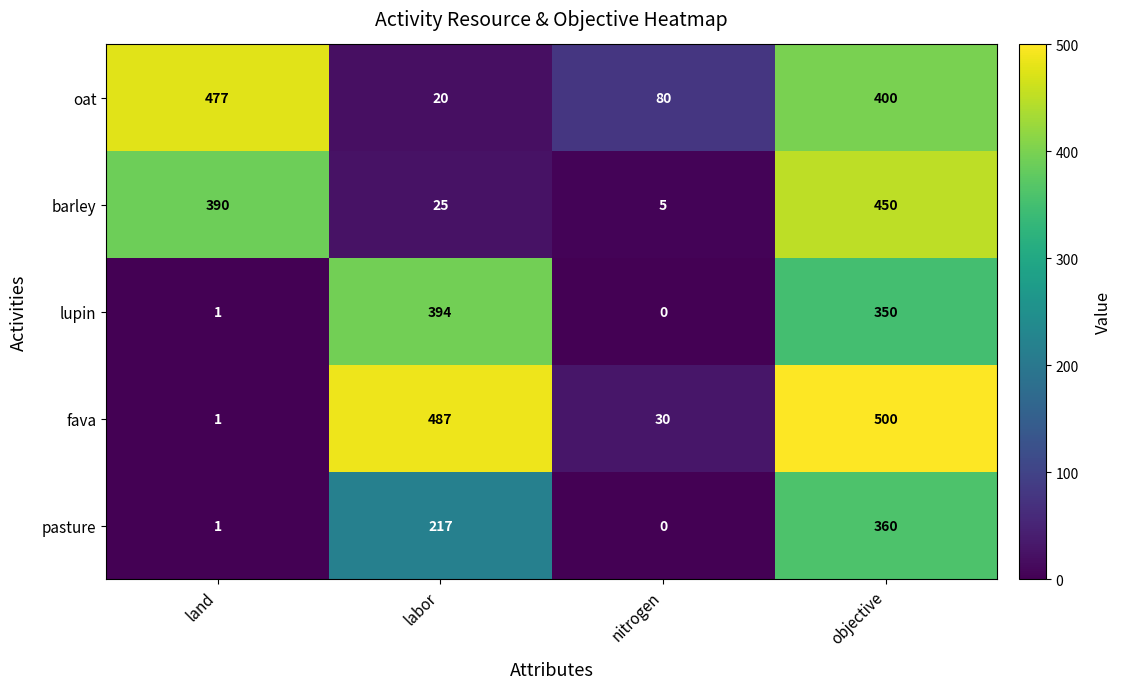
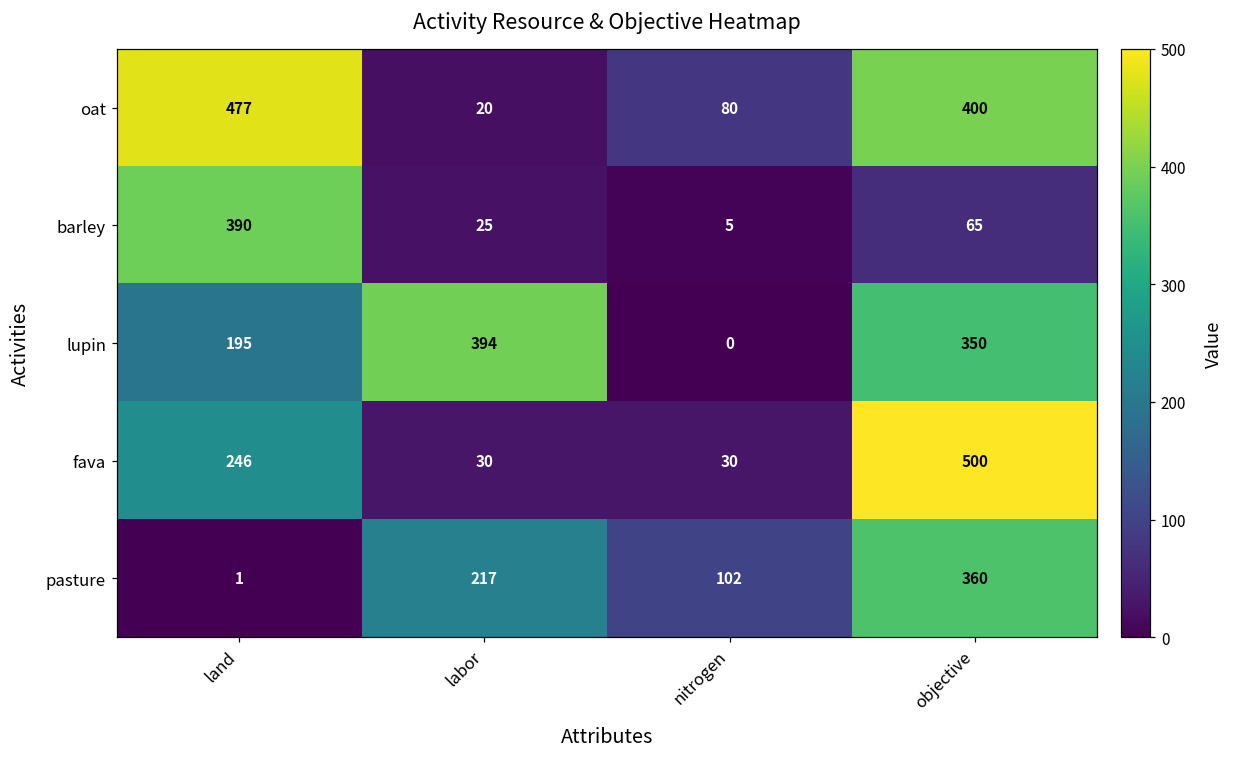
  {
    "oat": {
      "land": 477,
      "labor": 20,
      "nitrogen": 80,
      "objective": 400
    },
    "barley": {
      "land": 390,
      "labor": 25,
      "nitrogen": 5,
-     "objective": 450
+     "objective": 65
    },
    "lupin": {
-     "land": 1,
+     "land": 195,
      "labor": 394,
      "nitrogen": 0,
      "objective": 350
    },
    "fava": {
-     "land": 1,
-     "labor": 487,
+     "land": 246,
+     "labor": 30,
      "nitrogen": 30,
      "objective": 500
    },
    "pasture": {
      "land": 1,
      "labor": 217,
-     "nitrogen": 0,
+     "nitrogen": 102,
      "objective": 360
    }
  }
